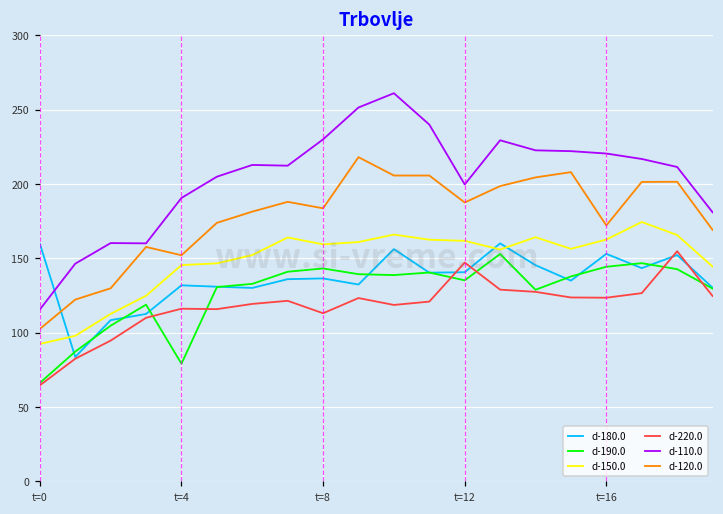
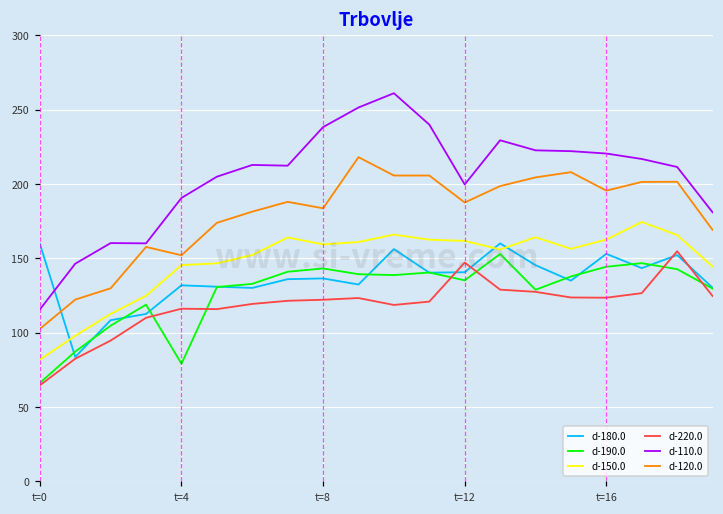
  {
    "d-180.0": {
      "t=0": 160,
      "t=4": 132,
      "t=8": 136,
      "t=12": 141,
      "t=16": 153
    },
    "d-190.0": {
      "t=4": 79,
      "t=8": 143,
      "t=12": 135,
      "t=16": 144
    },
    "d-150.0": {
-     "t=0": 92,
+     "t=0": 82,
      "t=4": 145,
      "t=8": 159,
      "t=12": 162,
      "t=16": 163
    },
    "d-220.0": {
      "t=4": 116,
-     "t=8": 113,
+     "t=8": 122,
      "t=12": 147,
      "t=16": 124
    },
    "d-110.0": {
      "t=0": 116,
      "t=4": 191,
-     "t=8": 230,
+     "t=8": 238,
      "t=12": 200,
      "t=16": 221
    },
    "d-120.0": {
      "t=0": 103,
      "t=4": 152,
      "t=8": 184,
      "t=12": 188,
-     "t=16": 172
+     "t=16": 196
    }
  }
